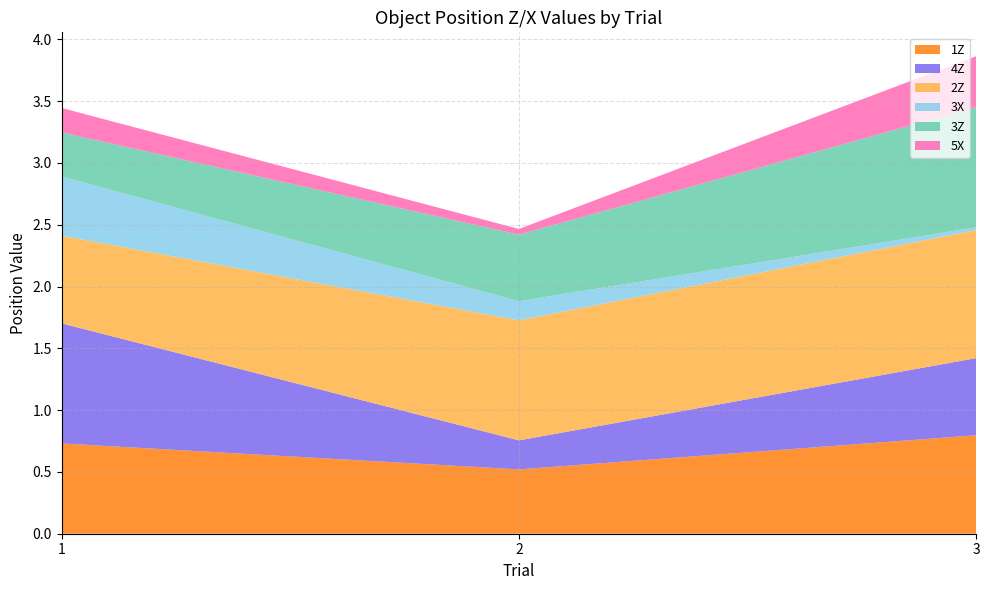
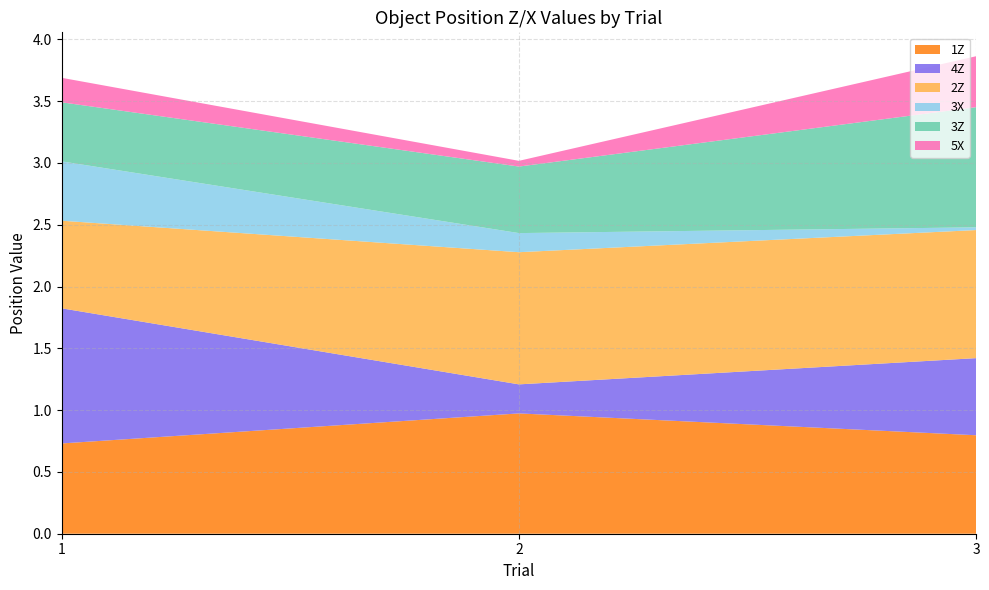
  {
    "1Z": {
      "1": 0.73,
-     "2": 0.52,
+     "2": 0.97,
      "3": 0.80
    },
    "4Z": {
-     "1": 0.97,
+     "1": 1.09,
      "2": 0.23,
      "3": 0.62
    },
    "2Z": {
      "1": 0.71,
-     "2": 0.97,
+     "2": 1.07,
      "3": 1.04
    },
    "3X": {
      "1": 0.48,
      "2": 0.15,
      "3": 0.02
    },
    "3Z": {
-     "1": 0.36,
+     "1": 0.48,
      "2": 0.54,
      "3": 0.97
    },
    "5X": {
      "1": 0.20,
      "2": 0.05,
      "3": 0.41
    }
  }
